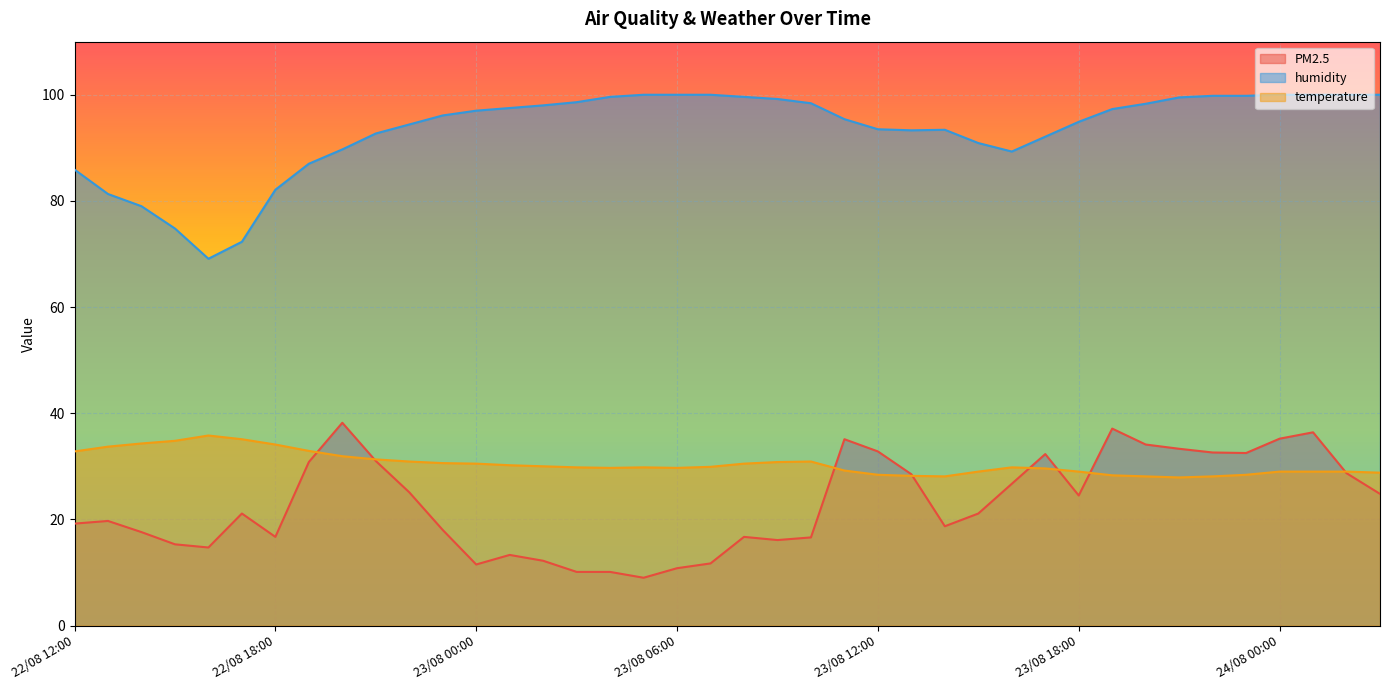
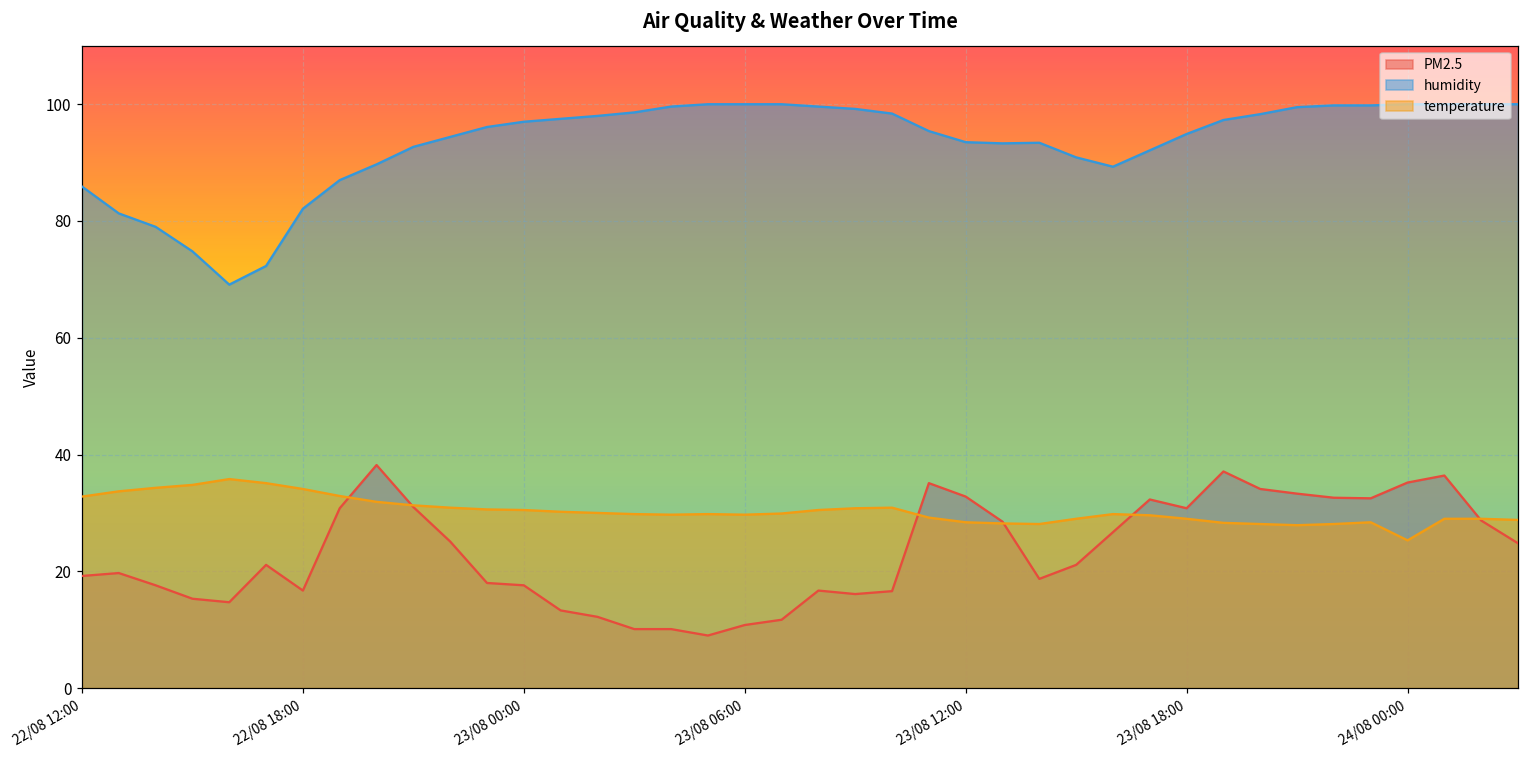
  {
    "PM2.5": {
      "22/08 12:00": 19,
      "22/08 18:00": 17,
-     "23/08 00:00": 12,
+     "23/08 00:00": 18,
      "23/08 06:00": 11,
      "23/08 12:00": 33,
-     "23/08 18:00": 25,
+     "23/08 18:00": 31,
      "24/08 00:00": 35
    },
    "humidity": {
      "22/08 12:00": 86,
      "22/08 18:00": 82,
      "23/08 00:00": 97,
      "23/08 06:00": 100,
      "23/08 12:00": 94,
      "23/08 18:00": 95
    },
    "temperature": {
      "22/08 12:00": 33,
      "22/08 18:00": 34,
      "23/08 00:00": 31,
      "23/08 06:00": 30,
      "23/08 12:00": 28,
      "23/08 18:00": 29,
-     "24/08 00:00": 29
+     "24/08 00:00": 25
    }
  }
